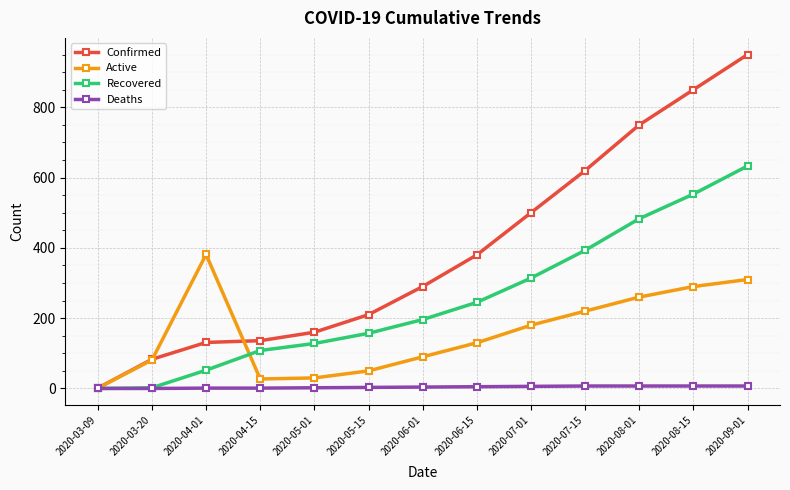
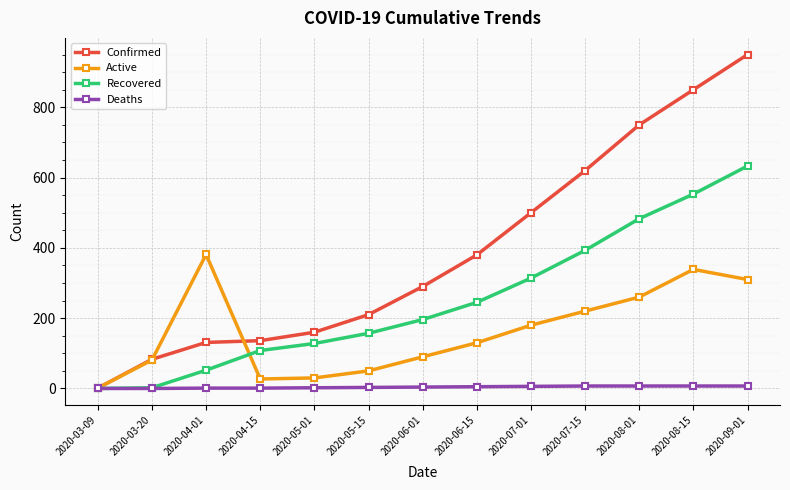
  {
    "Confirmed": {
      "2020-04-01": 130,
      "2020-04-15": 140,
      "2020-05-01": 160,
      "2020-05-15": 210,
      "2020-06-01": 290,
      "2020-06-15": 380,
      "2020-07-01": 500,
      "2020-07-15": 620,
      "2020-08-01": 750,
      "2020-08-15": 850,
      "2020-09-01": 950
    },
    "Active": {
      "2020-04-01": 380,
      "2020-04-15": 30,
      "2020-05-01": 30,
      "2020-05-15": 50,
      "2020-06-01": 90,
      "2020-06-15": 130,
      "2020-07-01": 180,
      "2020-07-15": 220,
      "2020-08-01": 260,
-     "2020-08-15": 290,
+     "2020-08-15": 340,
      "2020-09-01": 310
    },
    "Recovered": {
      "2020-04-01": 50,
      "2020-04-15": 110,
      "2020-05-01": 130,
      "2020-05-15": 160,
      "2020-06-01": 200,
      "2020-06-15": 250,
      "2020-07-01": 310,
      "2020-07-15": 390,
      "2020-08-01": 480,
      "2020-08-15": 550,
      "2020-09-01": 630
    },
    "Deaths": {
      "2020-04-01": 0,
      "2020-04-15": 0,
      "2020-05-01": 0,
      "2020-05-15": 0,
      "2020-06-01": 0,
      "2020-06-15": 10,
      "2020-07-01": 10,
      "2020-07-15": 10,
      "2020-08-01": 10,
      "2020-08-15": 10,
      "2020-09-01": 10
    }
  }
